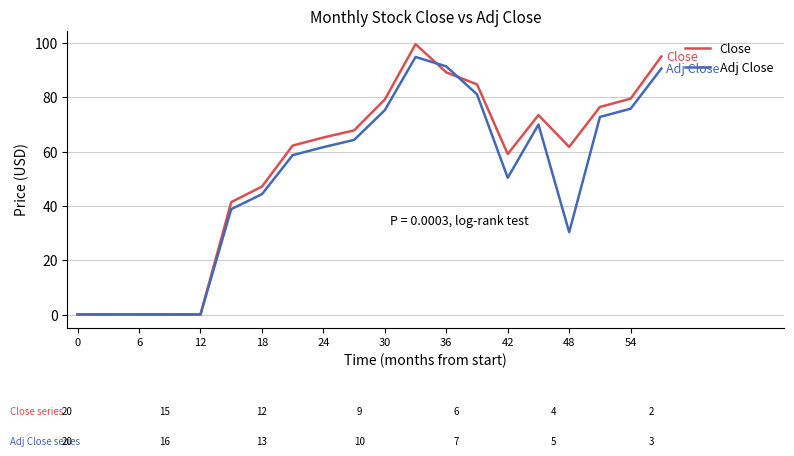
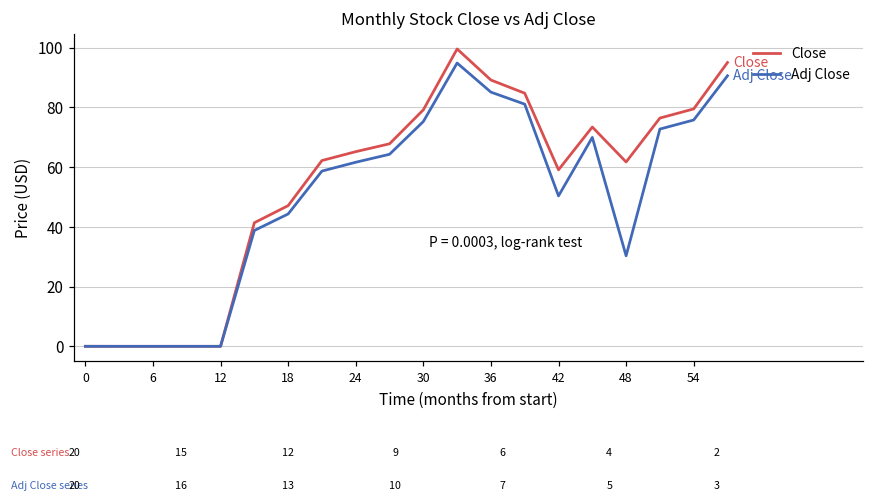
  {
    "Close": {
      "18": 47,
      "24": 65,
      "30": 79,
      "36": 89,
      "42": 59,
      "48": 62,
      "54": 79
    },
    "Adj Close": {
      "18": 44,
      "24": 62,
      "30": 75,
-     "36": 91,
+     "36": 85,
      "42": 50,
      "48": 30,
      "54": 76
    }
  }
